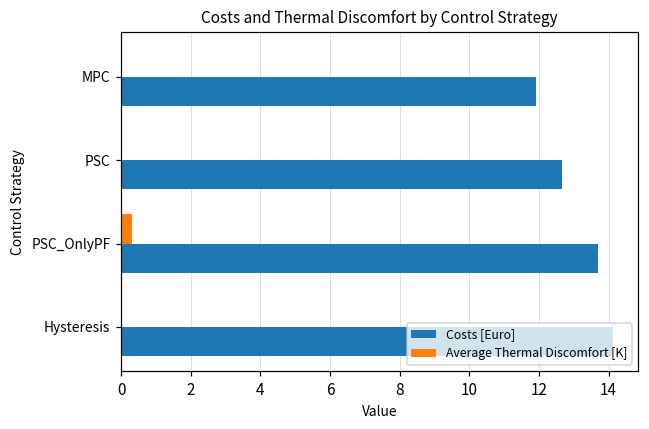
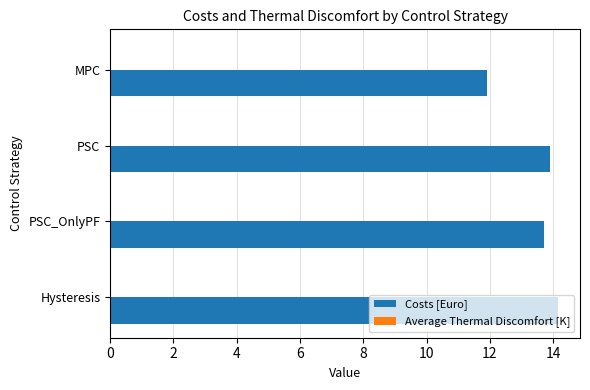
  {
    "Costs [Euro]": {
      "MPC": 11.9,
-     "PSC": 12.7,
+     "PSC": 13.9,
      "PSC_OnlyPF": 13.7
    },
    "Average Thermal Discomfort [K]": {
      "MPC": 0.0,
      "PSC": 0.0,
-     "PSC_OnlyPF": 0.3,
+     "PSC_OnlyPF": 0.0,
      "Hysteresis": 0.0
    }
  }
